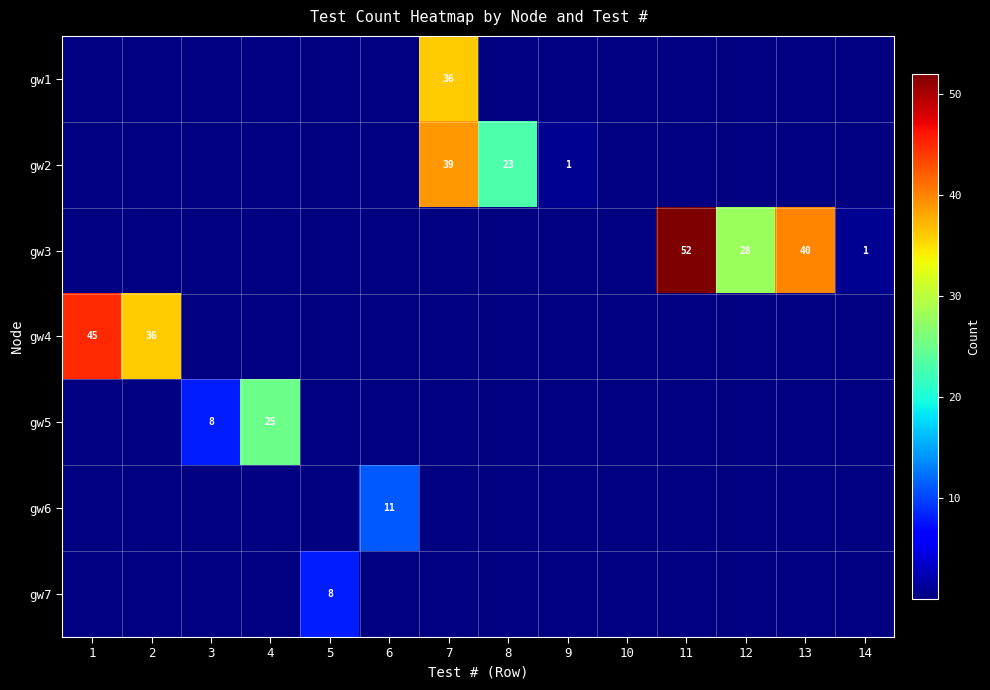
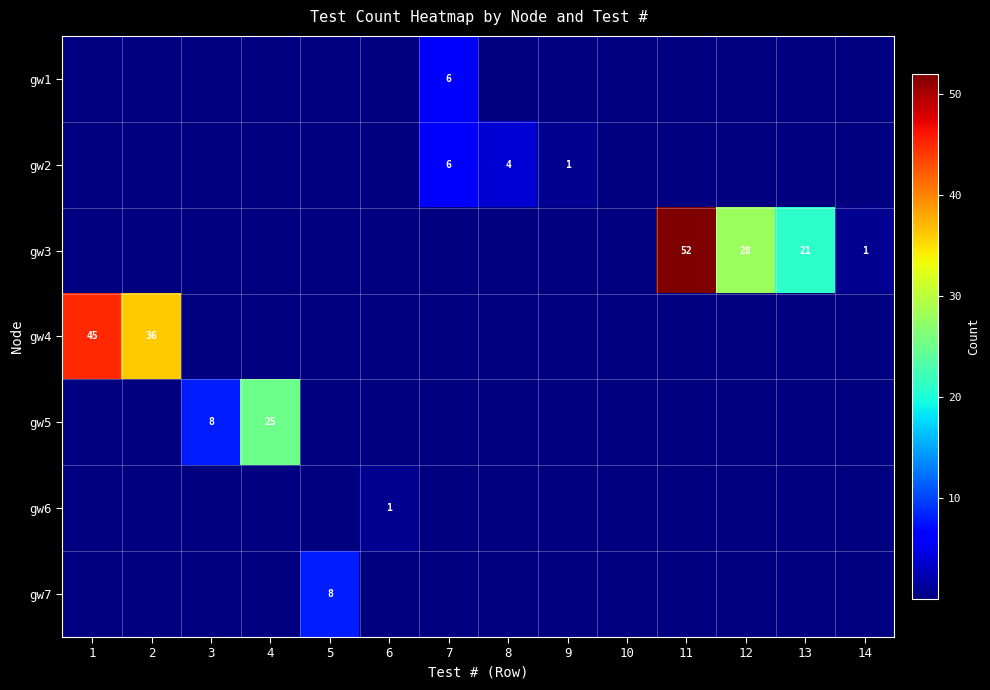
  {
    "gw1": {
-     "7": 36
+     "7": 6
    },
    "gw2": {
-     "7": 39,
-     "8": 23,
+     "7": 6,
+     "8": 4,
      "9": 1
    },
    "gw3": {
      "11": 52,
      "12": 28,
-     "13": 40,
+     "13": 21,
      "14": 1
    },
    "gw4": {
      "1": 45,
      "2": 36
    },
    "gw5": {
      "3": 8,
      "4": 25
    },
    "gw6": {
-     "6": 11
+     "6": 1
    },
    "gw7": {
      "5": 8
    }
  }
